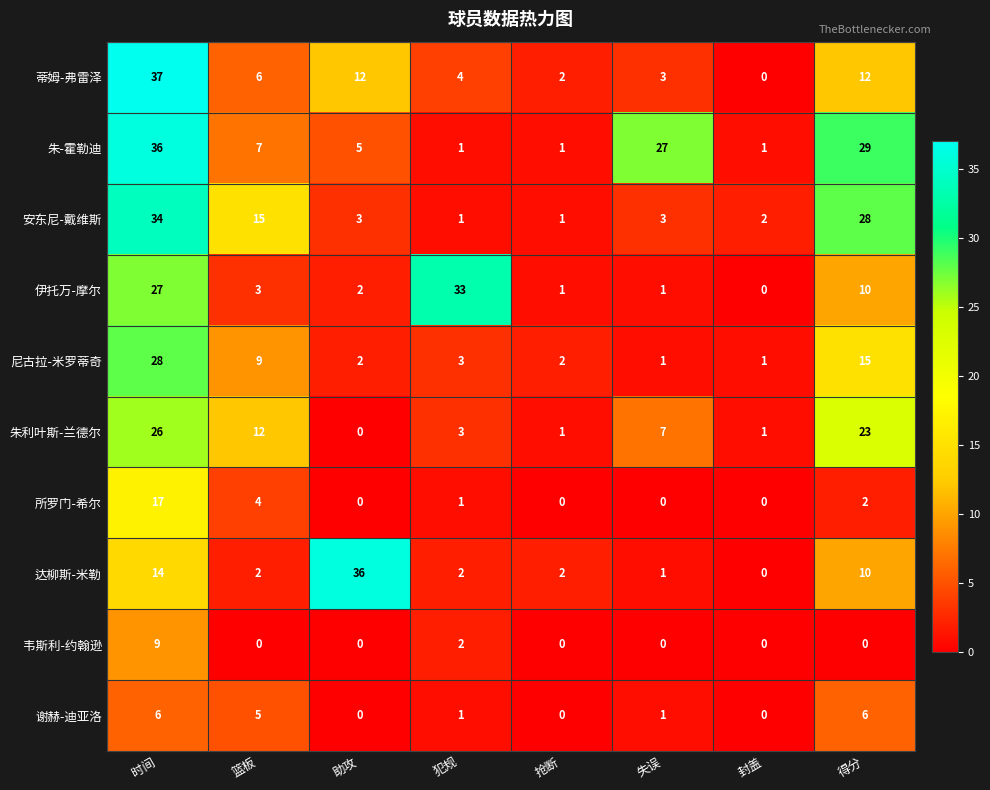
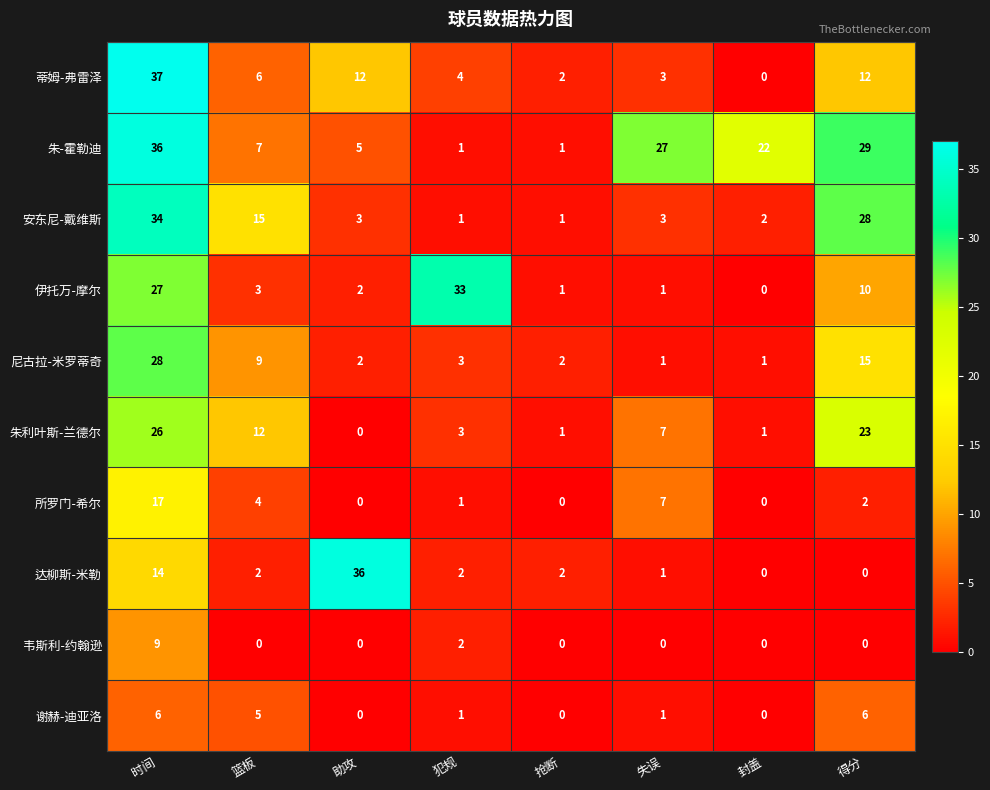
  {
    "蒂姆-弗雷泽": {
      "时间": 37,
      "篮板": 6,
      "助攻": 12,
      "犯规": 4,
      "抢断": 2,
      "失误": 3,
      "封盖": 0,
      "得分": 12
    },
    "朱-霍勒迪": {
      "时间": 36,
      "篮板": 7,
      "助攻": 5,
      "犯规": 1,
      "抢断": 1,
      "失误": 27,
-     "封盖": 1,
+     "封盖": 22,
      "得分": 29
    },
    "安东尼-戴维斯": {
      "时间": 34,
      "篮板": 15,
      "助攻": 3,
      "犯规": 1,
      "抢断": 1,
      "失误": 3,
      "封盖": 2,
      "得分": 28
    },
    "伊托万-摩尔": {
      "时间": 27,
      "篮板": 3,
      "助攻": 2,
      "犯规": 33,
      "抢断": 1,
      "失误": 1,
      "封盖": 0,
      "得分": 10
    },
    "尼古拉-米罗蒂奇": {
      "时间": 28,
      "篮板": 9,
      "助攻": 2,
      "犯规": 3,
      "抢断": 2,
      "失误": 1,
      "封盖": 1,
      "得分": 15
    },
    "朱利叶斯-兰德尔": {
      "时间": 26,
      "篮板": 12,
      "助攻": 0,
      "犯规": 3,
      "抢断": 1,
      "失误": 7,
      "封盖": 1,
      "得分": 23
    },
    "所罗门-希尔": {
      "时间": 17,
      "篮板": 4,
      "助攻": 0,
      "犯规": 1,
      "抢断": 0,
-     "失误": 0,
+     "失误": 7,
      "封盖": 0,
      "得分": 2
    },
    "达柳斯-米勒": {
      "时间": 14,
      "篮板": 2,
      "助攻": 36,
      "犯规": 2,
      "抢断": 2,
      "失误": 1,
      "封盖": 0,
-     "得分": 10
+     "得分": 0
    },
    "韦斯利-约翰逊": {
      "时间": 9,
      "篮板": 0,
      "助攻": 0,
      "犯规": 2,
      "抢断": 0,
      "失误": 0,
      "封盖": 0,
      "得分": 0
    },
    "谢赫-迪亚洛": {
      "时间": 6,
      "篮板": 5,
      "助攻": 0,
      "犯规": 1,
      "抢断": 0,
      "失误": 1,
      "封盖": 0,
      "得分": 6
    }
  }
